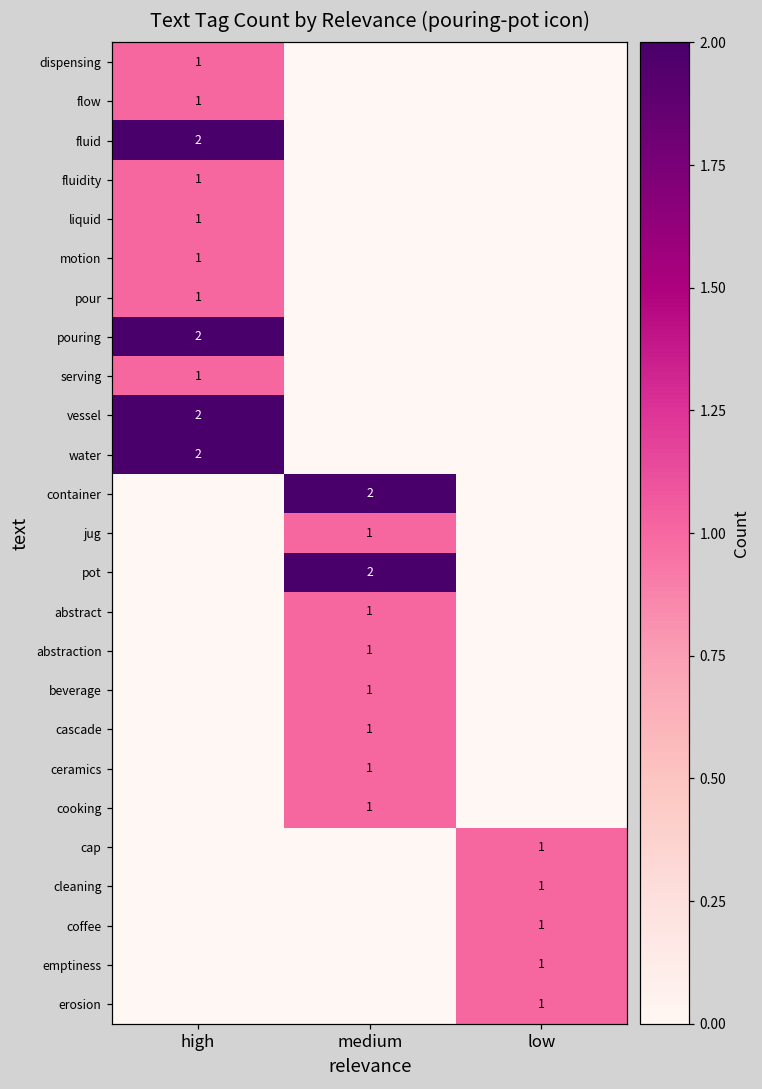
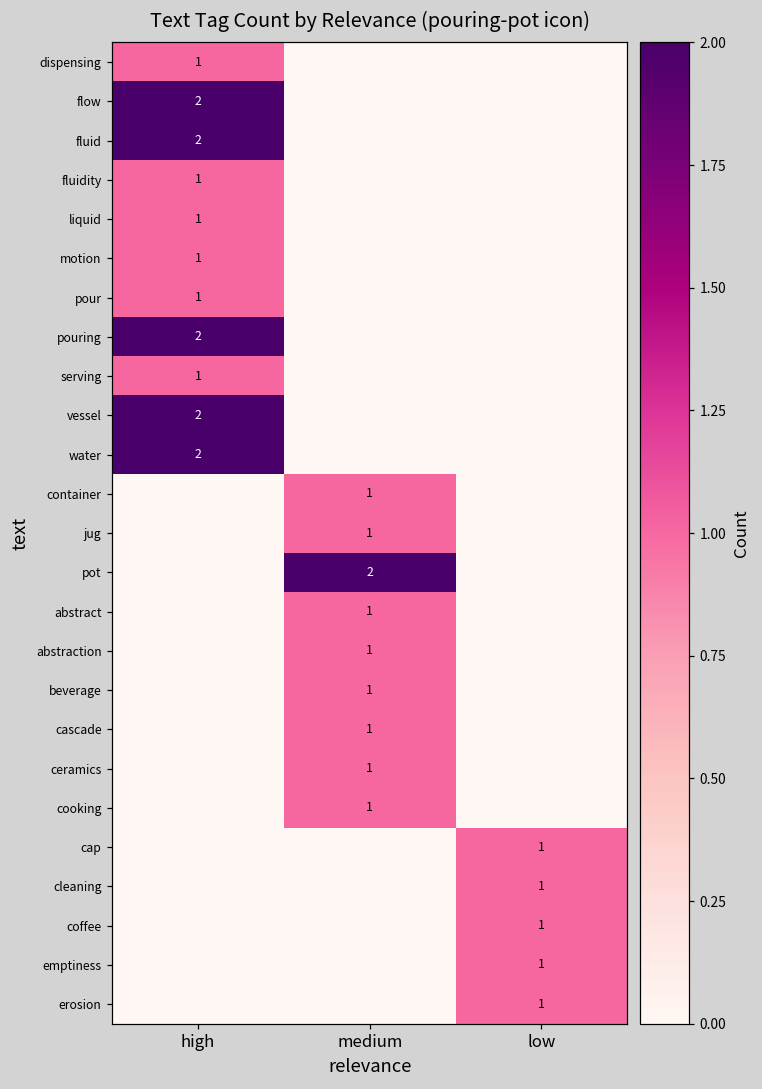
  {
    "dispensing": {
      "high": 1
    },
    "flow": {
-     "high": 1
+     "high": 2
    },
    "fluid": {
      "high": 2
    },
    "fluidity": {
      "high": 1
    },
    "liquid": {
      "high": 1
    },
    "motion": {
      "high": 1
    },
    "pour": {
      "high": 1
    },
    "pouring": {
      "high": 2
    },
    "serving": {
      "high": 1
    },
    "vessel": {
      "high": 2
    },
    "water": {
      "high": 2
    },
    "container": {
-     "medium": 2
+     "medium": 1
    },
    "jug": {
      "medium": 1
    },
    "pot": {
      "medium": 2
    },
    "abstract": {
      "medium": 1
    },
    "abstraction": {
      "medium": 1
    },
    "beverage": {
      "medium": 1
    },
    "cascade": {
      "medium": 1
    },
    "ceramics": {
      "medium": 1
    },
    "cooking": {
      "medium": 1
    },
    "cap": {
      "low": 1
    },
    "cleaning": {
      "low": 1
    },
    "coffee": {
      "low": 1
    },
    "emptiness": {
      "low": 1
    },
    "erosion": {
      "low": 1
    }
  }
